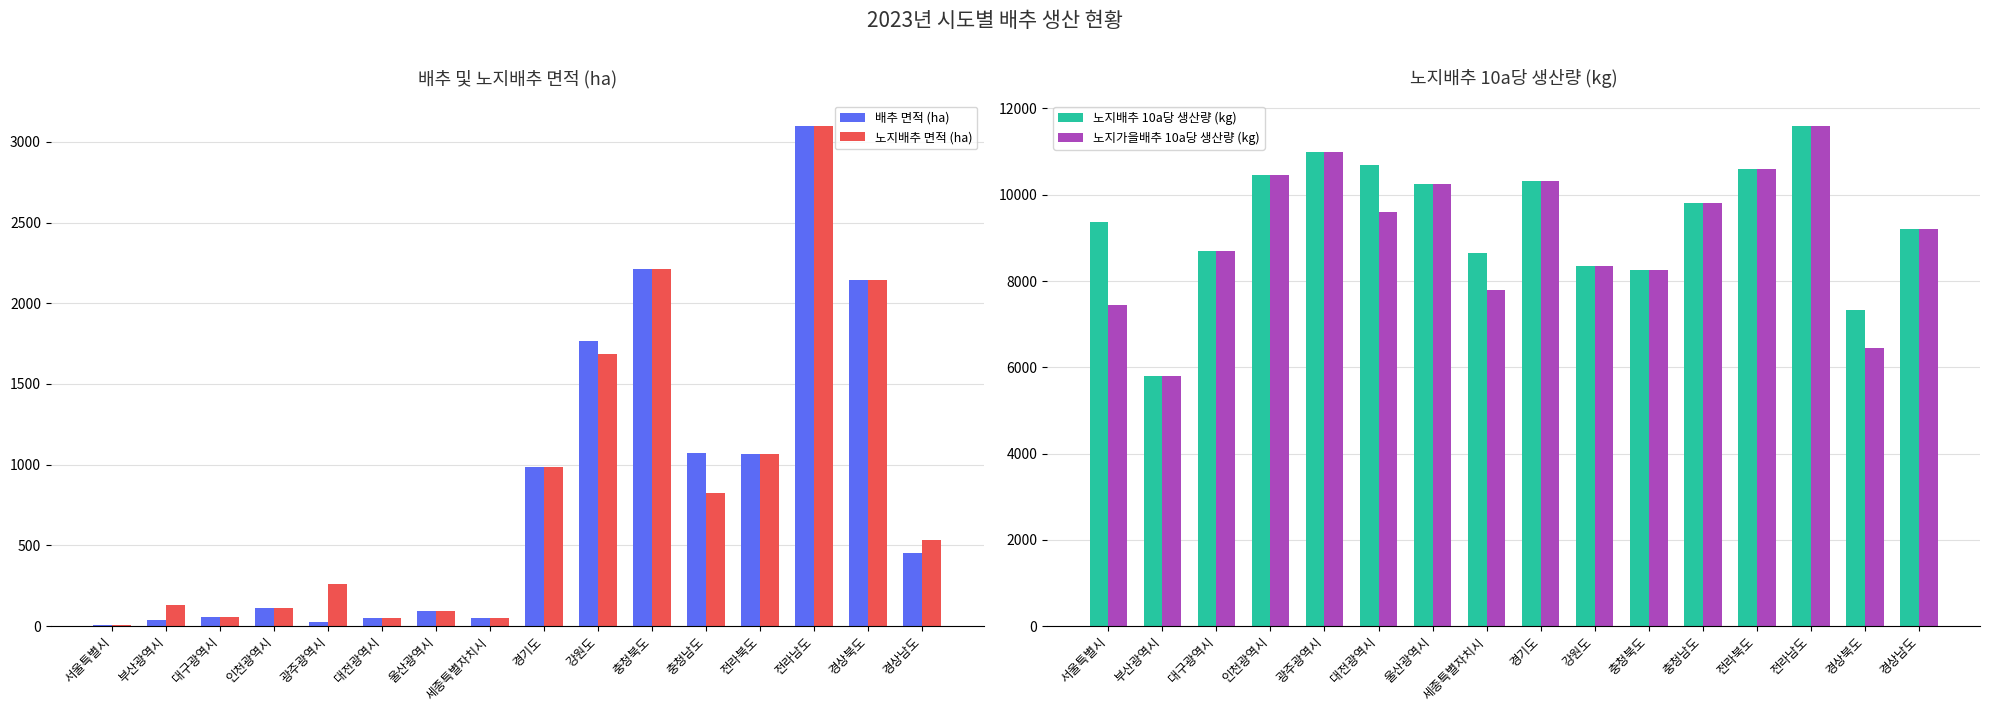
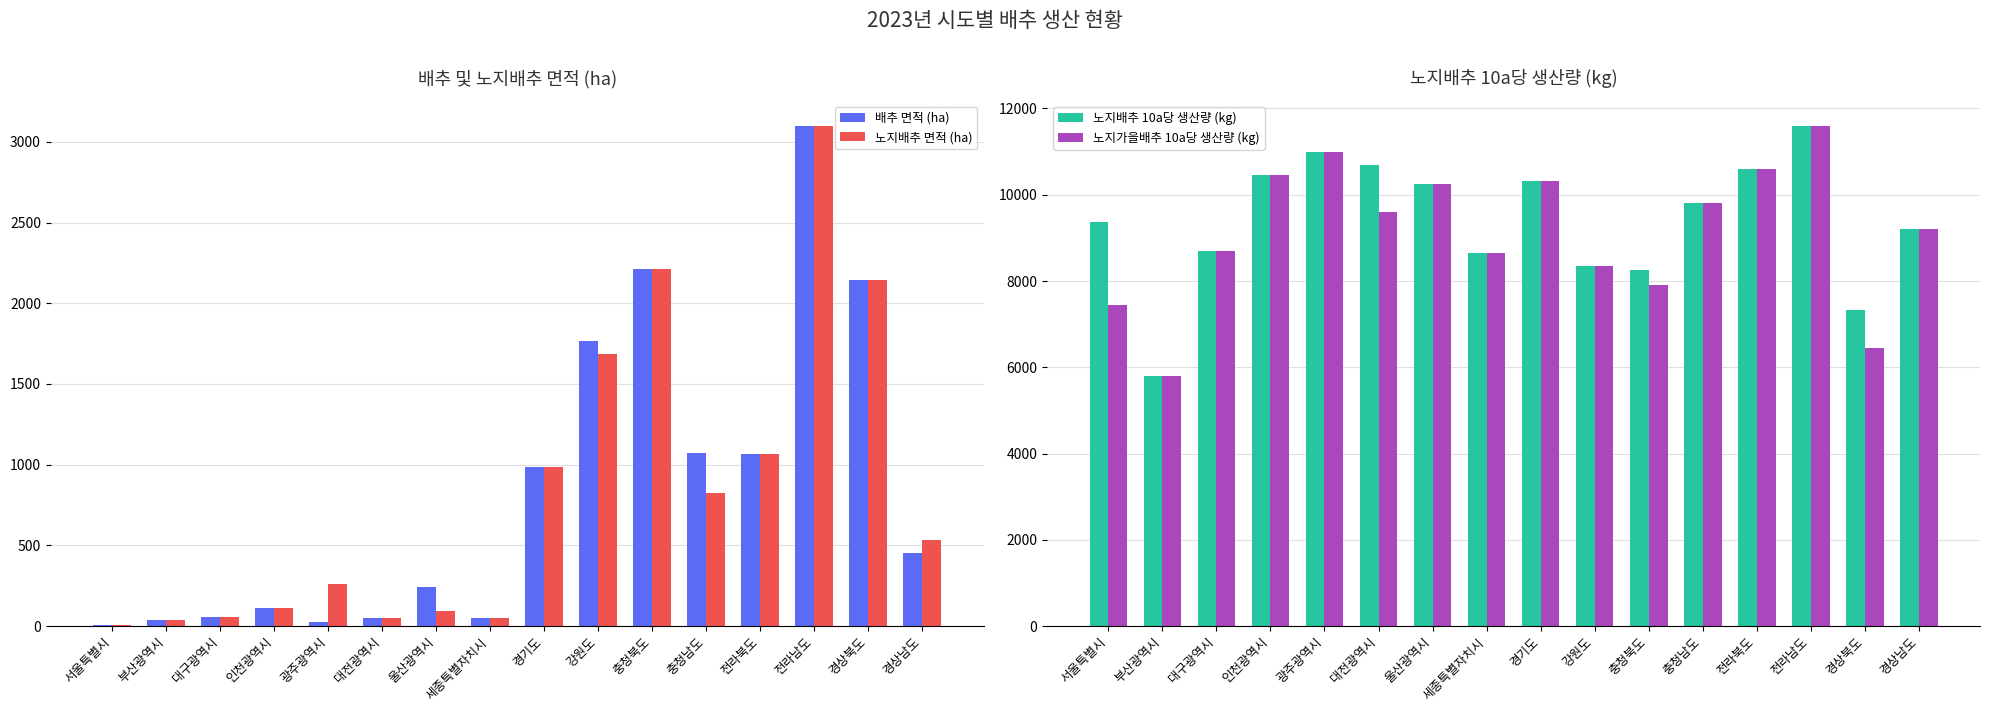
  {
    "배추 및 노지배추 면적 (ha)": {
      "배추 면적 (ha)": {
        "부산광역시": 40,
        "대구광역시": 60,
        "인천광역시": 110,
        "광주광역시": 30,
        "대전광역시": 50,
-       "울산광역시": 90,
+       "울산광역시": 240,
        "세종특별자치시": 50,
        "경기도": 980,
        "강원도": 1770,
        "충청북도": 2210,
        "충청남도": 1070,
        "전라북도": 1070,
        "전라남도": 3100,
        "경상북도": 2140,
        "경상남도": 450
      },
      "노지배추 면적 (ha)": {
-       "부산광역시": 130,
+       "부산광역시": 40,
        "대구광역시": 60,
        "인천광역시": 110,
        "광주광역시": 260,
        "대전광역시": 50,
        "울산광역시": 90,
        "세종특별자치시": 50,
        "경기도": 980,
        "강원도": 1690,
        "충청북도": 2210,
        "충청남도": 820,
        "전라북도": 1070,
        "전라남도": 3100,
        "경상북도": 2140,
        "경상남도": 530
      }
    },
    "노지배추 10a당 생산량 (kg)": {
      "노지배추 10a당 생산량 (kg)": {
        "서울특별시": 9400,
        "부산광역시": 5800,
        "대구광역시": 8700,
        "인천광역시": 10500,
        "광주광역시": 11000,
        "대전광역시": 10700,
        "울산광역시": 10200,
        "세종특별자치시": 8700,
        "경기도": 10300,
        "강원도": 8300,
        "충청북도": 8300,
        "충청남도": 9800,
        "전라북도": 10600,
        "전라남도": 11600,
        "경상북도": 7300,
        "경상남도": 9200
      },
      "노지가을배추 10a당 생산량 (kg)": {
        "서울특별시": 7400,
        "부산광역시": 5800,
        "대구광역시": 8700,
        "인천광역시": 10500,
        "광주광역시": 11000,
        "대전광역시": 9600,
        "울산광역시": 10200,
-       "세종특별자치시": 7800,
+       "세종특별자치시": 8700,
        "경기도": 10300,
        "강원도": 8300,
-       "충청북도": 8300,
+       "충청북도": 7900,
        "충청남도": 9800,
        "전라북도": 10600,
        "전라남도": 11600,
        "경상북도": 6500,
        "경상남도": 9200
      }
    }
  }
